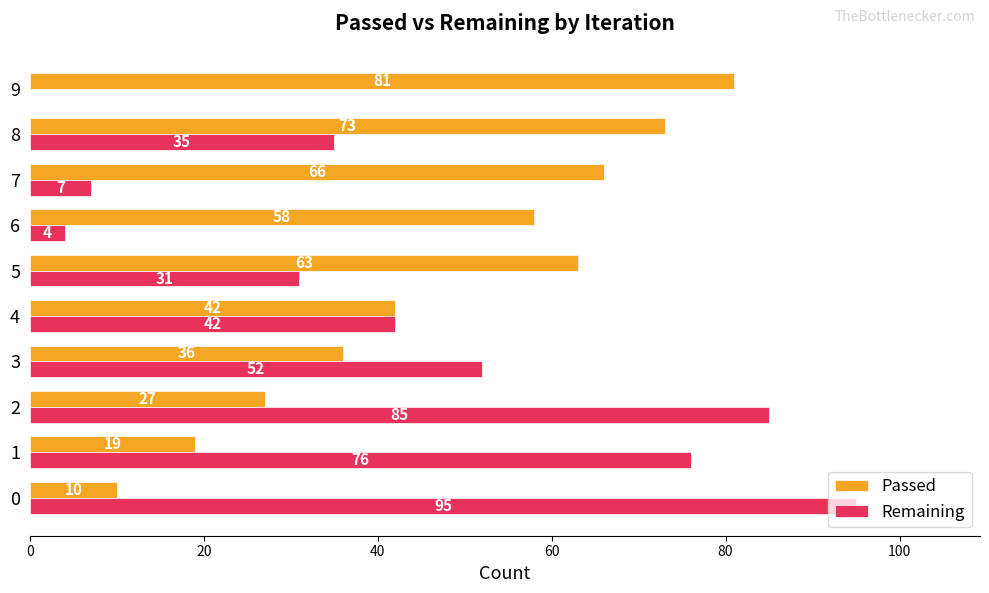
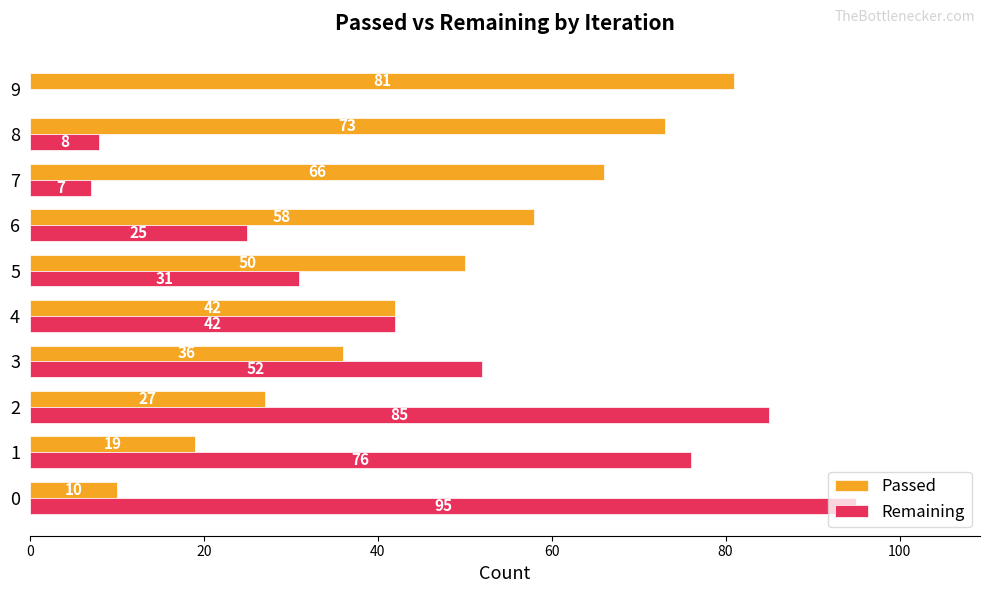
  {
    "Passed": {
      "9": 81,
      "8": 73,
      "7": 66,
      "6": 58,
-     "5": 63,
+     "5": 50,
      "4": 42,
      "3": 36,
      "2": 27,
      "1": 19,
      "0": 10
    },
    "Remaining": {
-     "8": 35,
+     "8": 8,
      "7": 7,
-     "6": 4,
+     "6": 25,
      "5": 31,
      "4": 42,
      "3": 52,
      "2": 85,
      "1": 76
    }
  }
